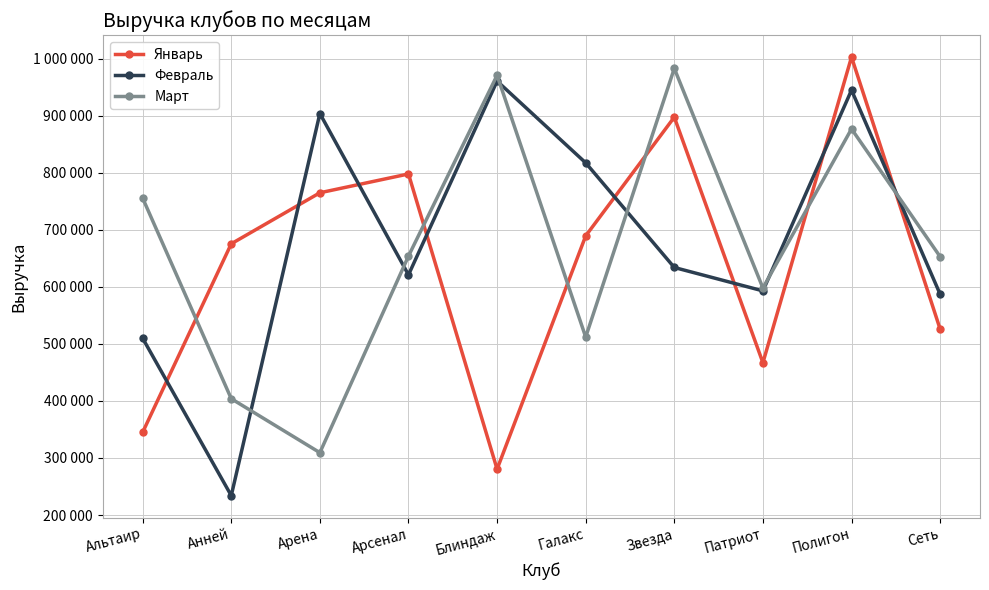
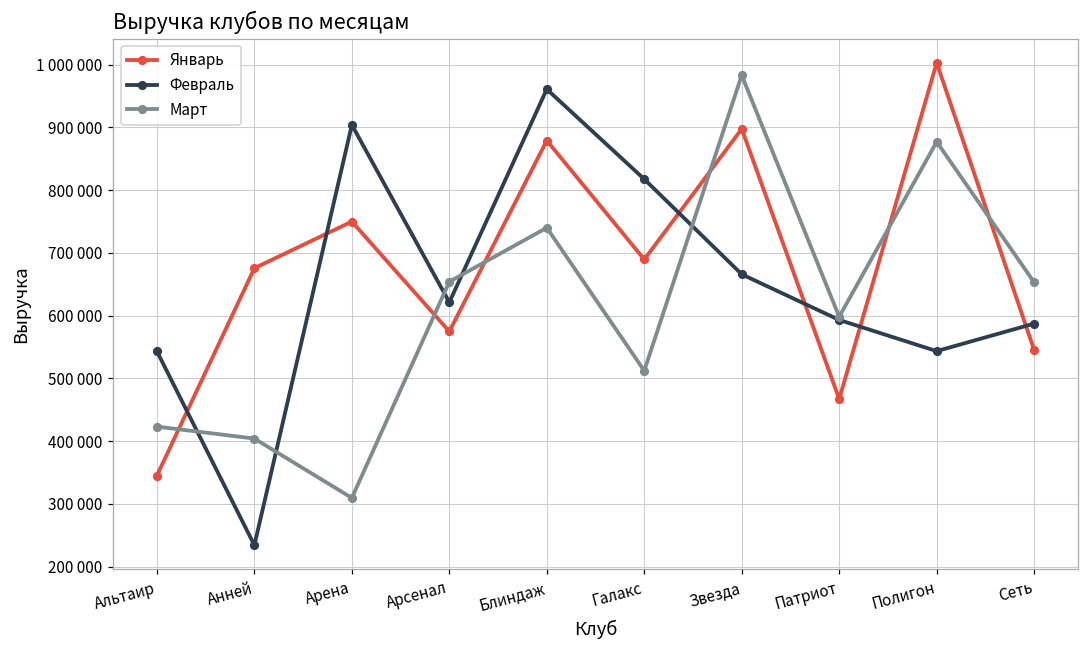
  {
    "Январь": {
      "Альтаир": 350000,
      "Анней": 680000,
-     "Арена": 770000,
-     "Арсенал": 800000,
-     "Блиндаж": 280000,
+     "Арена": 750000,
+     "Арсенал": 570000,
+     "Блиндаж": 880000,
      "Галакс": 690000,
      "Звезда": 900000,
      "Патриот": 470000,
      "Полигон": 1000000,
-     "Сеть": 530000
+     "Сеть": 550000
    },
    "Февраль": {
-     "Альтаир": 510000,
+     "Альтаир": 540000,
      "Анней": 230000,
      "Арена": 900000,
      "Арсенал": 620000,
      "Блиндаж": 960000,
      "Галакс": 820000,
-     "Звезда": 630000,
+     "Звезда": 670000,
      "Патриот": 590000,
-     "Полигон": 950000,
+     "Полигон": 540000,
      "Сеть": 590000
    },
    "Март": {
-     "Альтаир": 760000,
+     "Альтаир": 420000,
      "Анней": 400000,
      "Арена": 310000,
      "Арсенал": 650000,
-     "Блиндаж": 970000,
+     "Блиндаж": 740000,
      "Галакс": 510000,
      "Звезда": 980000,
      "Патриот": 600000,
      "Полигон": 880000,
      "Сеть": 650000
    }
  }
